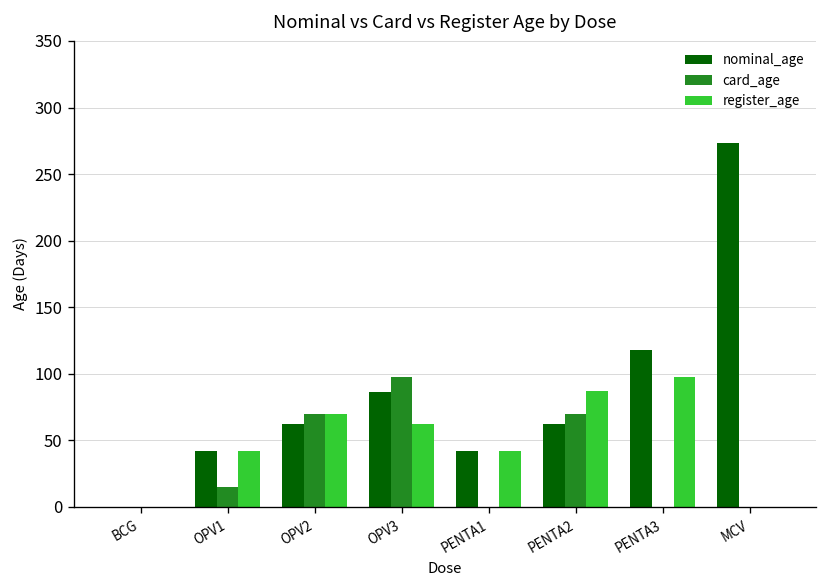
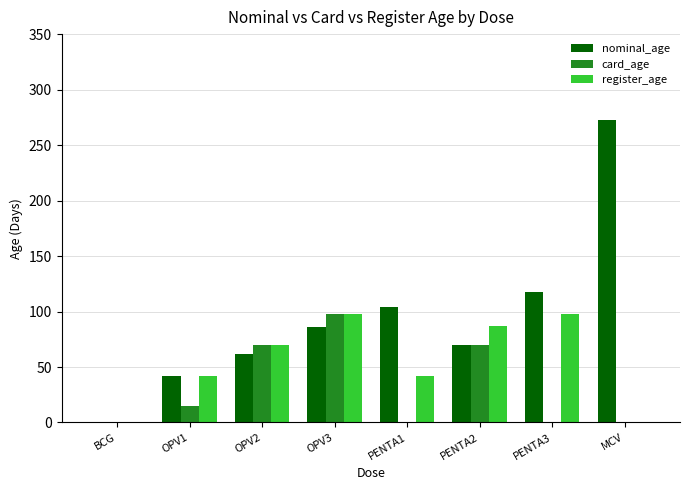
  {
    "nominal_age": {
      "BCG": 0,
      "OPV1": 42,
      "OPV2": 62,
      "OPV3": 86,
-     "PENTA1": 42,
-     "PENTA2": 62,
+     "PENTA1": 104,
+     "PENTA2": 70,
      "PENTA3": 118,
      "MCV": 273
    },
    "card_age": {
      "BCG": 0,
      "OPV1": 15,
      "OPV2": 70,
      "OPV3": 98,
      "PENTA1": 0,
      "PENTA2": 70,
      "PENTA3": 0,
      "MCV": 0
    },
    "register_age": {
      "BCG": 0,
      "OPV1": 42,
      "OPV2": 70,
-     "OPV3": 62,
+     "OPV3": 98,
      "PENTA1": 42,
      "PENTA2": 87,
      "PENTA3": 98,
      "MCV": 0
    }
  }
